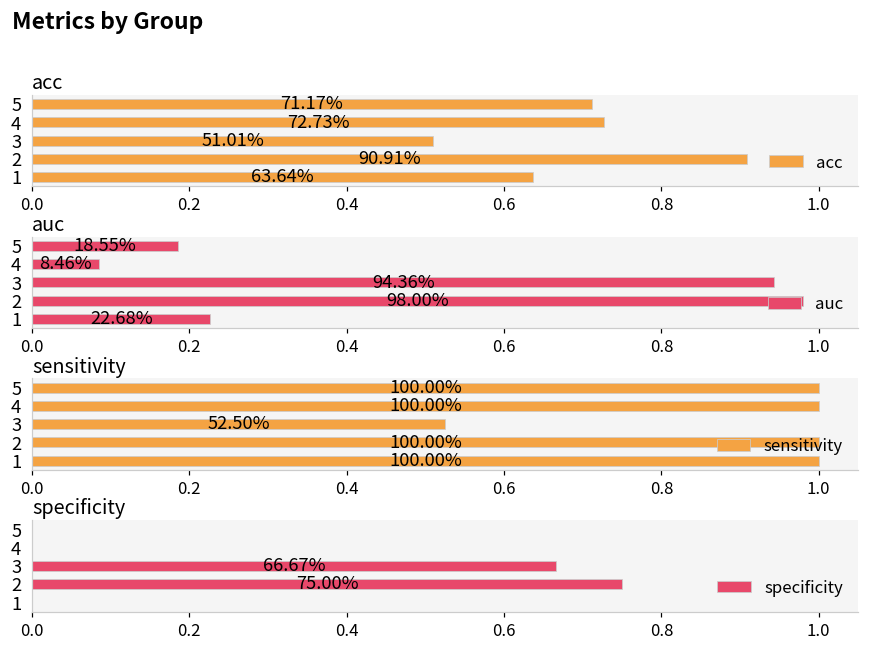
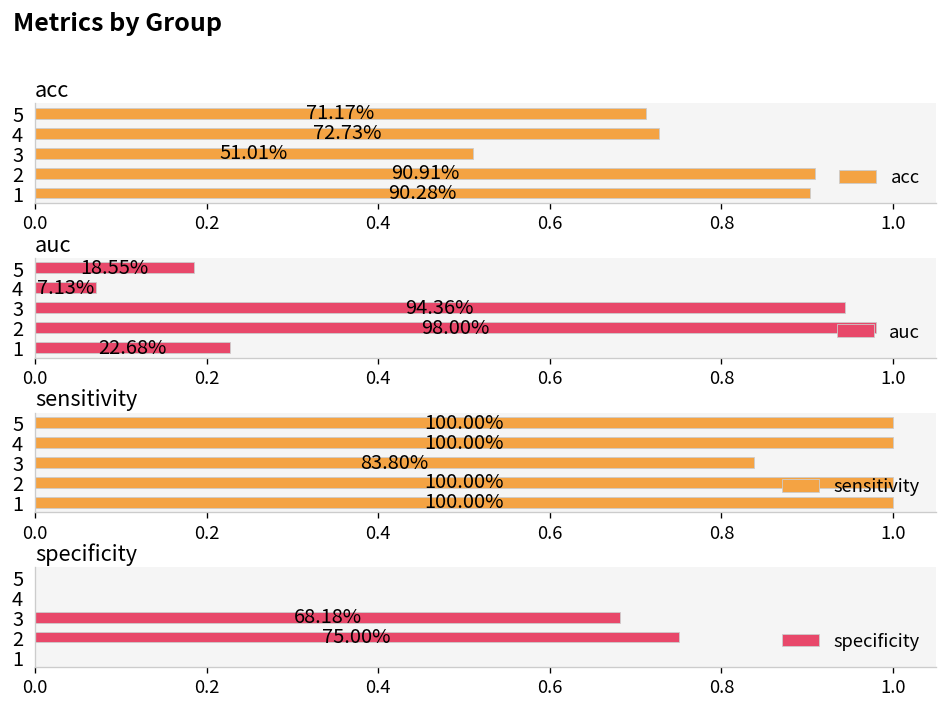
  {
    "acc": {
      "5": "71.17%",
      "4": "72.73%",
      "3": "51.01%",
      "2": "90.91%",
-     "1": "63.64%"
+     "1": "90.28%"
    },
    "auc": {
      "5": "18.55%",
-     "4": "8.46%",
+     "4": "7.13%",
      "3": "94.36%",
      "2": "98.00%",
      "1": "22.68%"
    },
    "sensitivity": {
      "5": "100.00%",
      "4": "100.00%",
-     "3": "52.50%",
+     "3": "83.80%",
      "2": "100.00%",
      "1": "100.00%"
    },
    "specificity": {
-     "3": "66.67%",
+     "3": "68.18%",
      "2": "75.00%"
    }
  }
